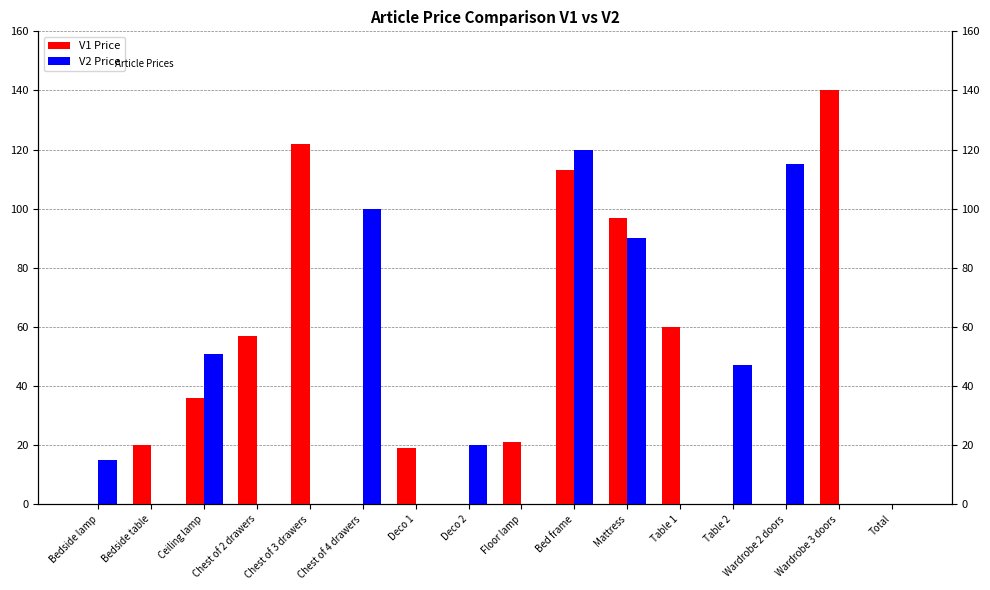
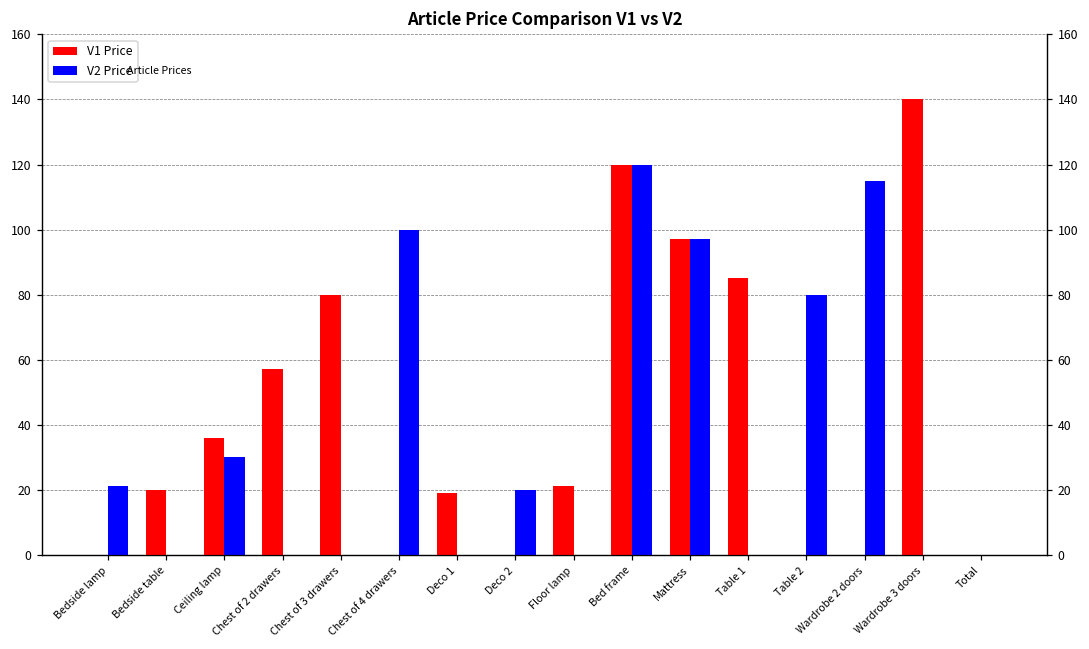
  {
    "V1 Price": {
      "Bedside lamp": 0,
      "Bedside table": 20,
      "Ceiling lamp": 36,
      "Chest of 2 drawers": 57,
-     "Chest of 3 drawers": 122,
+     "Chest of 3 drawers": 80,
      "Chest of 4 drawers": 0,
      "Deco 1": 19,
      "Deco 2": 0,
      "Floor lamp": 21,
-     "Bed frame": 113,
+     "Bed frame": 120,
      "Mattress": 97,
-     "Table 1": 60,
+     "Table 1": 85,
      "Table 2": 0,
      "Wardrobe 2 doors": 0,
      "Wardrobe 3 doors": 140,
      "Total": 0
    },
    "V2 Price": {
-     "Bedside lamp": 15,
+     "Bedside lamp": 21,
      "Bedside table": 0,
-     "Ceiling lamp": 51,
+     "Ceiling lamp": 30,
      "Chest of 2 drawers": 0,
      "Chest of 3 drawers": 0,
      "Chest of 4 drawers": 100,
      "Deco 1": 0,
      "Deco 2": 20,
      "Floor lamp": 0,
      "Bed frame": 120,
-     "Mattress": 90,
+     "Mattress": 97,
      "Table 1": 0,
-     "Table 2": 47,
+     "Table 2": 80,
      "Wardrobe 2 doors": 115,
      "Wardrobe 3 doors": 0,
      "Total": 0
    }
  }
